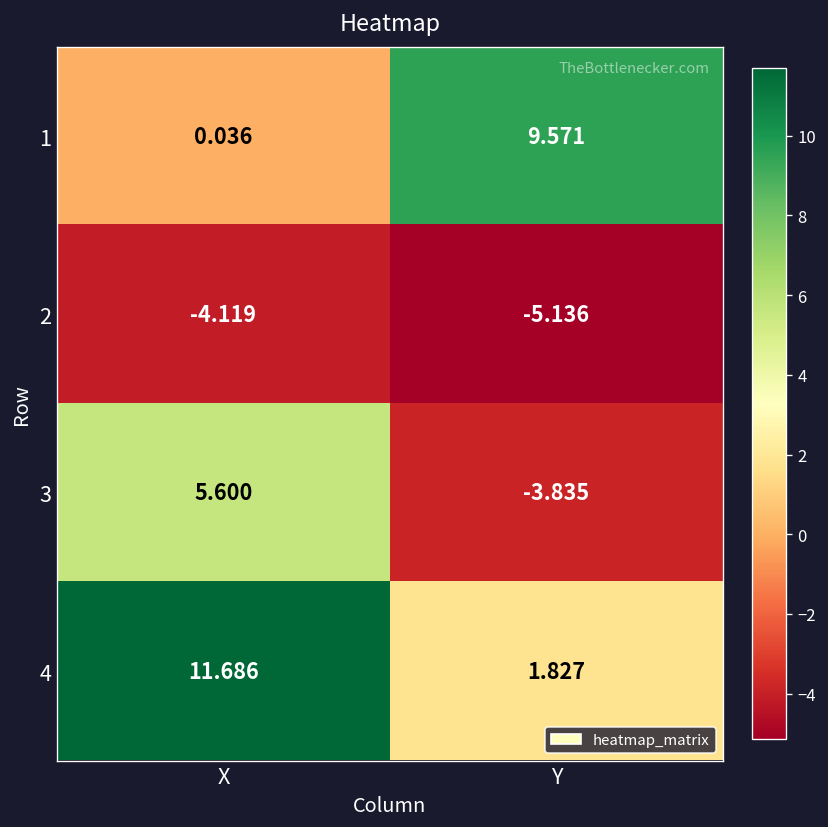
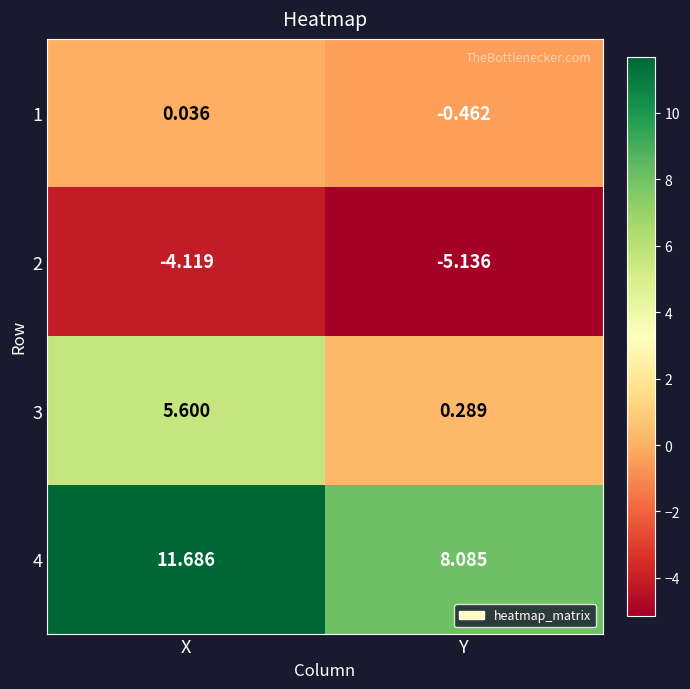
  {
    "1": {
      "X": 0.036,
-     "Y": 9.571
+     "Y": -0.462
    },
    "2": {
      "X": -4.119,
      "Y": -5.136
    },
    "3": {
      "X": 5.600,
-     "Y": -3.835
+     "Y": 0.289
    },
    "4": {
      "X": 11.686,
-     "Y": 1.827
+     "Y": 8.085
    }
  }
